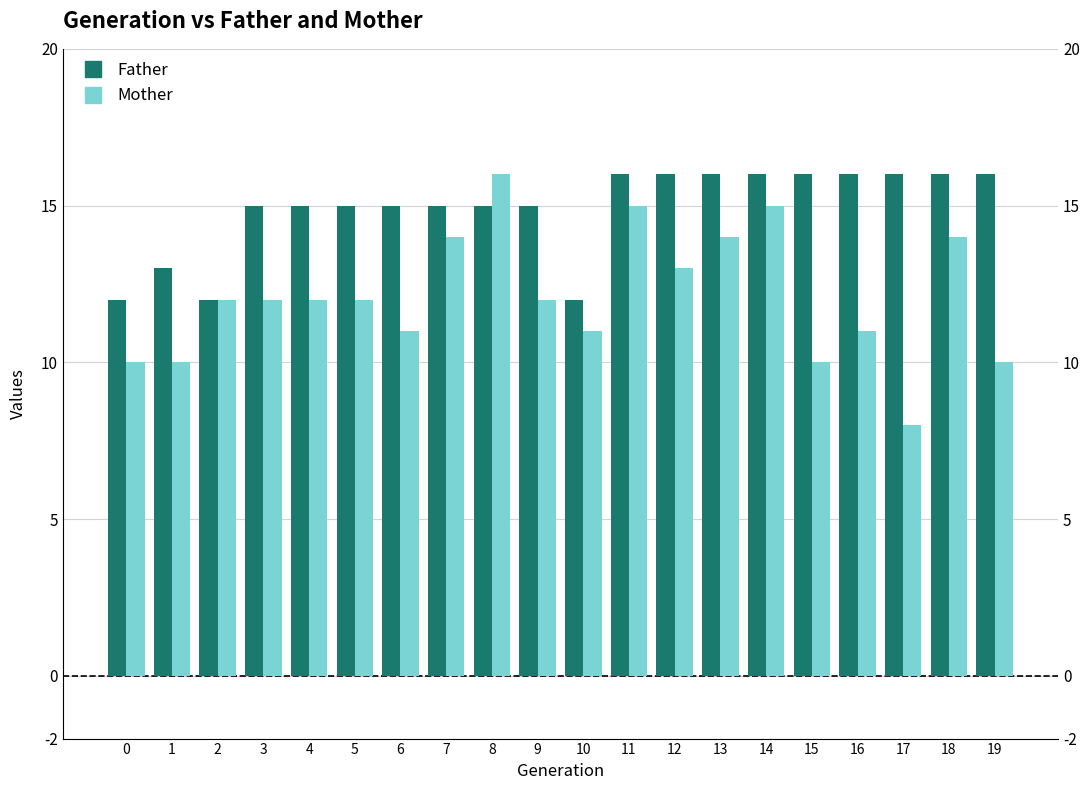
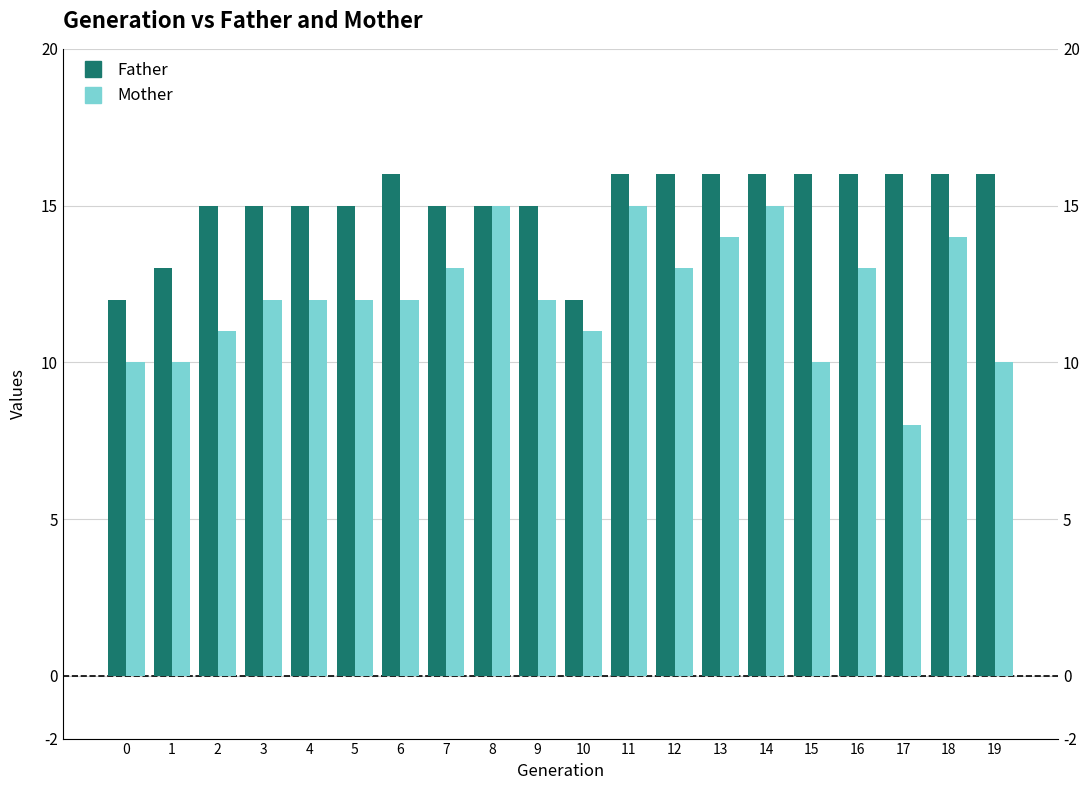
  {
    "Father": {
      "0": 12,
      "1": 13,
-     "2": 12,
+     "2": 15,
      "3": 15,
      "4": 15,
      "5": 15,
-     "6": 15,
+     "6": 16,
      "7": 15,
      "8": 15,
      "9": 15,
      "10": 12,
      "11": 16,
      "12": 16,
      "13": 16,
      "14": 16,
      "15": 16,
      "16": 16,
      "17": 16,
      "18": 16,
      "19": 16
    },
    "Mother": {
      "0": 10,
      "1": 10,
-     "2": 12,
+     "2": 11,
      "3": 12,
      "4": 12,
      "5": 12,
-     "6": 11,
-     "7": 14,
-     "8": 16,
+     "6": 12,
+     "7": 13,
+     "8": 15,
      "9": 12,
      "10": 11,
      "11": 15,
      "12": 13,
      "13": 14,
      "14": 15,
      "15": 10,
-     "16": 11,
+     "16": 13,
      "17": 8,
      "18": 14,
      "19": 10
    }
  }
